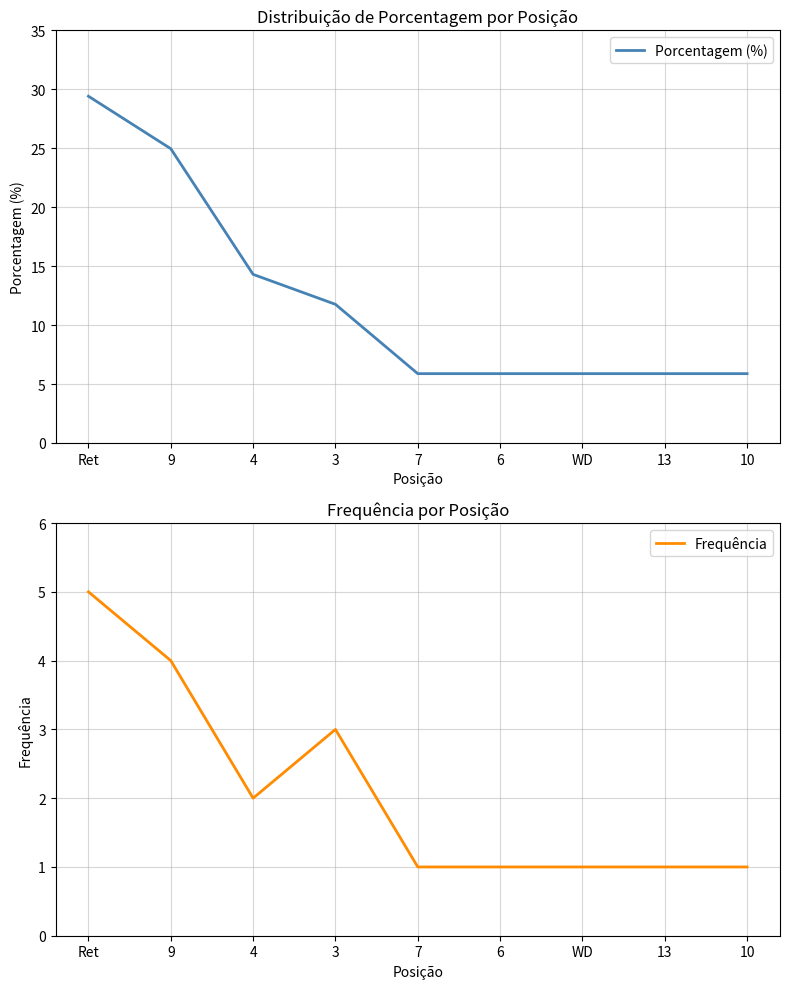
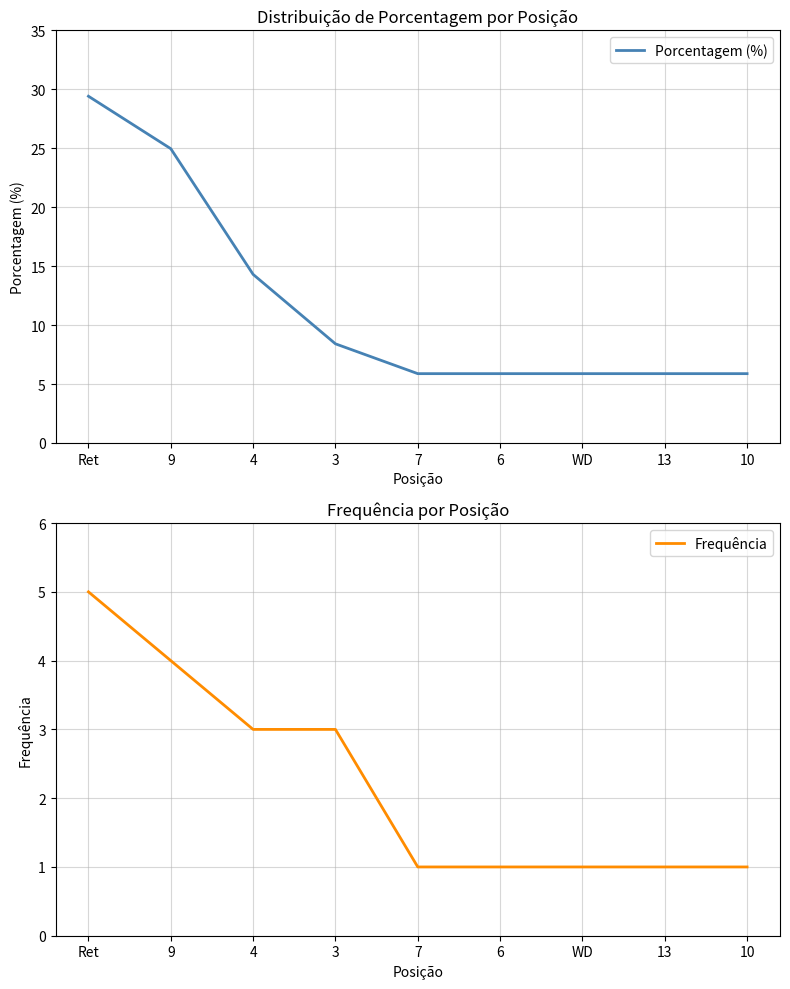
  {
    "Distribuição de Porcentagem por Posição": {
      "Ret": 29.4,
      "9": 25.0,
      "4": 14.3,
-     "3": 11.8,
+     "3": 8.4,
      "7": 5.9,
      "6": 5.9,
      "WD": 5.9,
      "13": 5.9,
      "10": 5.9
    },
    "Frequência por Posição": {
      "Ret": 5,
      "9": 4,
-     "4": 2,
+     "4": 3,
      "3": 3,
      "7": 1,
      "6": 1,
      "WD": 1,
      "13": 1,
      "10": 1
    }
  }
